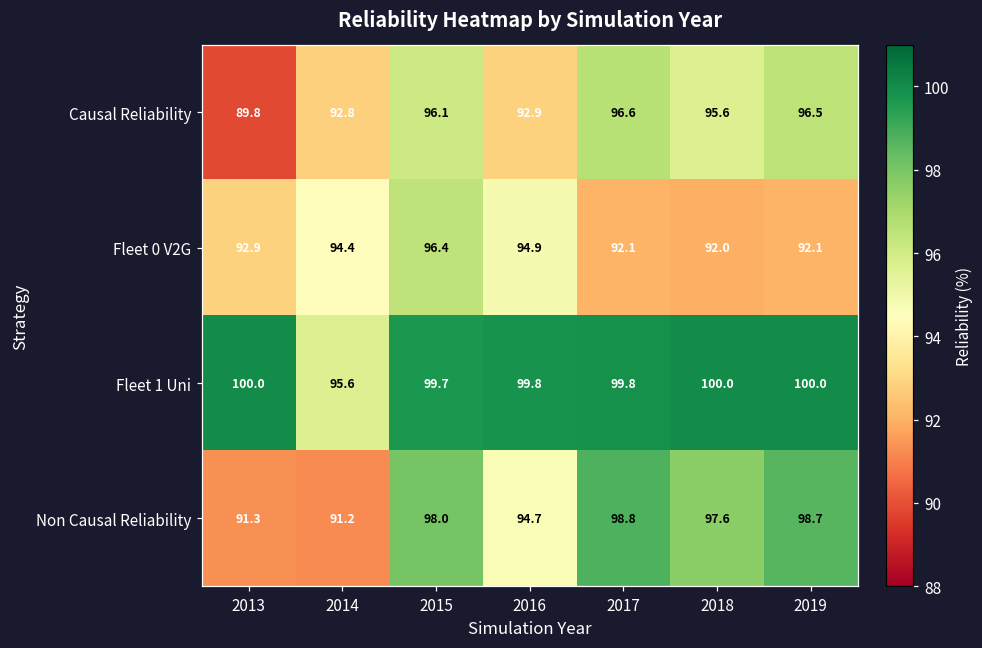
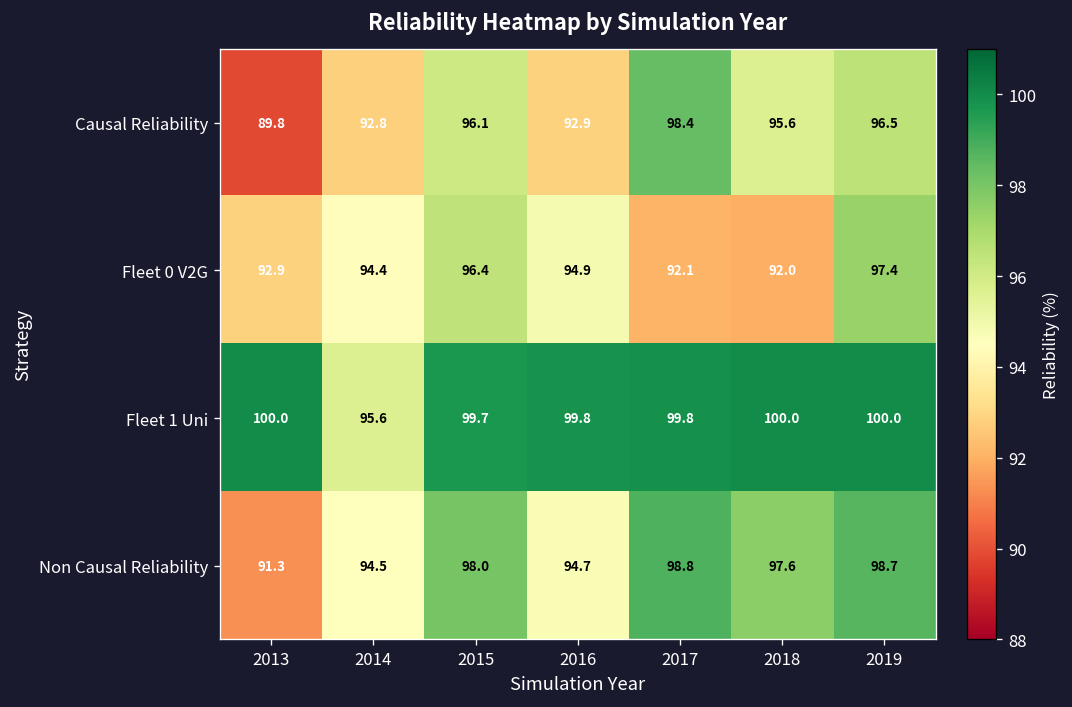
  {
    "Causal Reliability": {
      "2013": 89.8,
      "2014": 92.8,
      "2015": 96.1,
      "2016": 92.9,
-     "2017": 96.6,
+     "2017": 98.4,
      "2018": 95.6,
      "2019": 96.5
    },
    "Fleet 0 V2G": {
      "2013": 92.9,
      "2014": 94.4,
      "2015": 96.4,
      "2016": 94.9,
      "2017": 92.1,
      "2018": 92.0,
-     "2019": 92.1
+     "2019": 97.4
    },
    "Fleet 1 Uni": {
      "2013": 100.0,
      "2014": 95.6,
      "2015": 99.7,
      "2016": 99.8,
      "2017": 99.8,
      "2018": 100.0,
      "2019": 100.0
    },
    "Non Causal Reliability": {
      "2013": 91.3,
-     "2014": 91.2,
+     "2014": 94.5,
      "2015": 98.0,
      "2016": 94.7,
      "2017": 98.8,
      "2018": 97.6,
      "2019": 98.7
    }
  }
